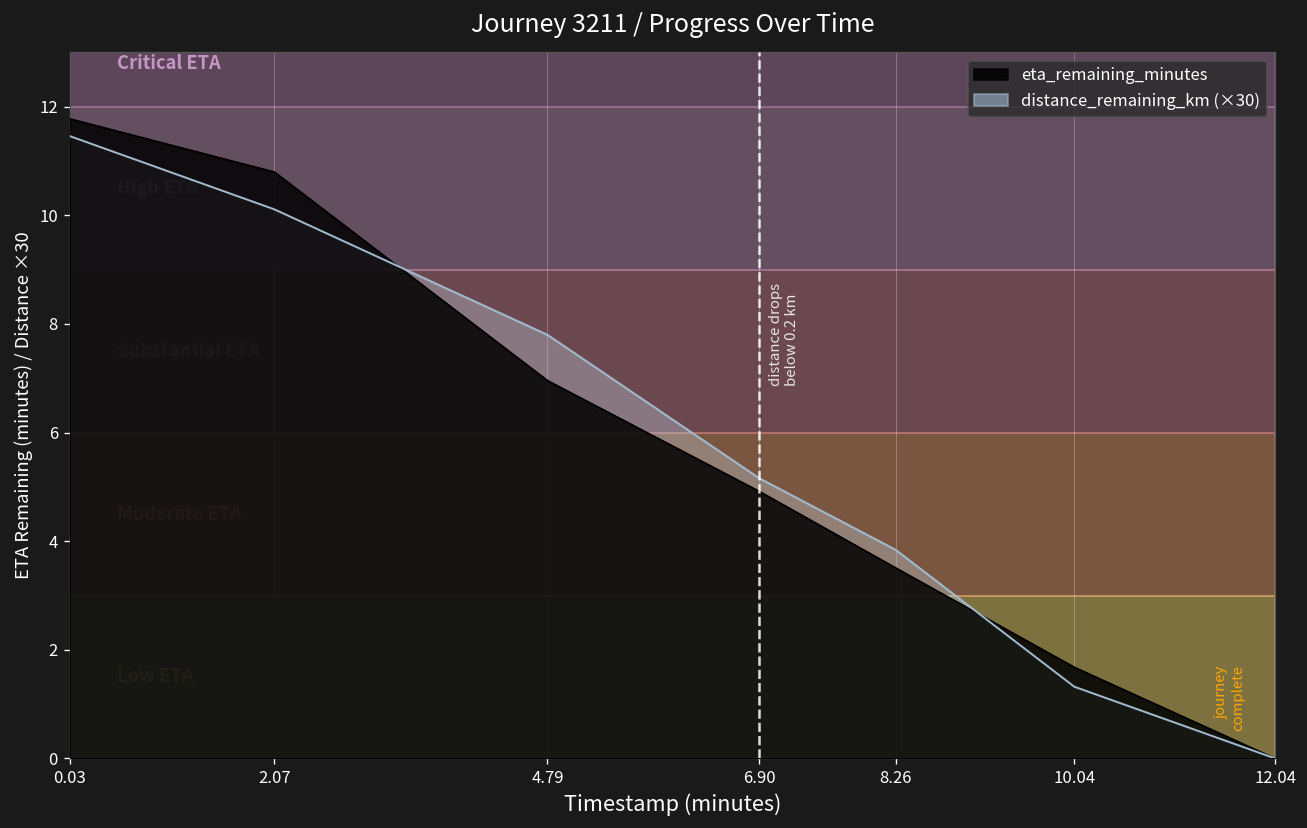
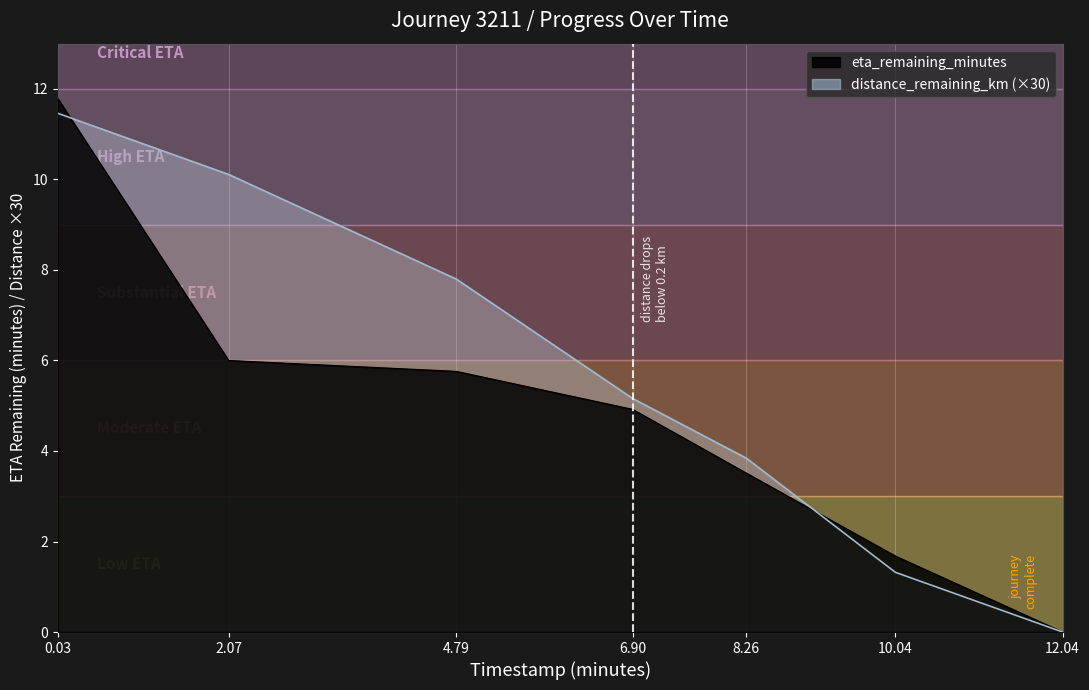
  {
    "eta_remaining_minutes": {
      "0.03": 11.8,
-     "2.07": 10.8,
-     "4.79": 7.0,
+     "2.07": 6.0,
+     "4.79": 5.8,
      "6.90": 4.9,
      "8.26": 3.5,
      "10.04": 1.7
    }
  }
